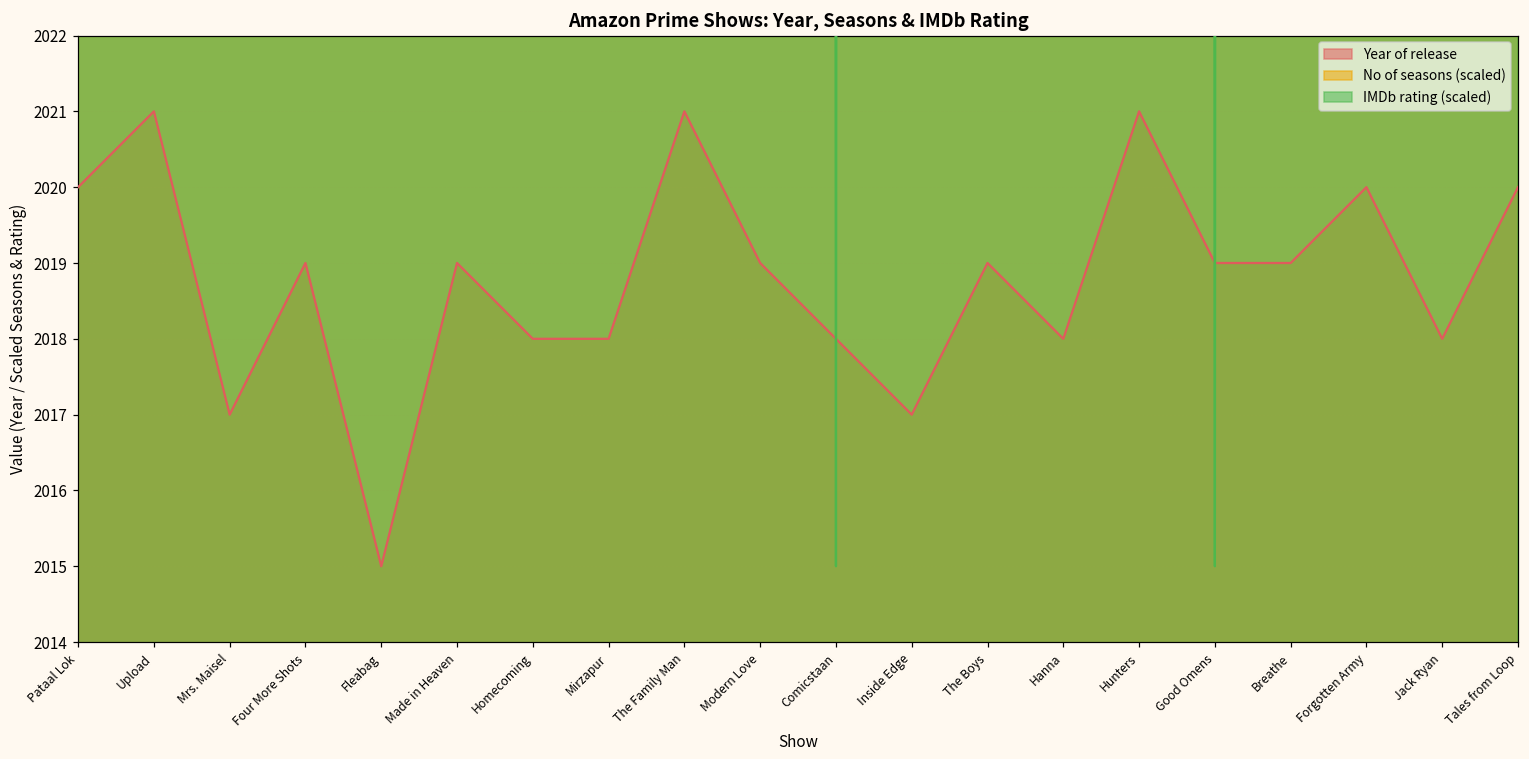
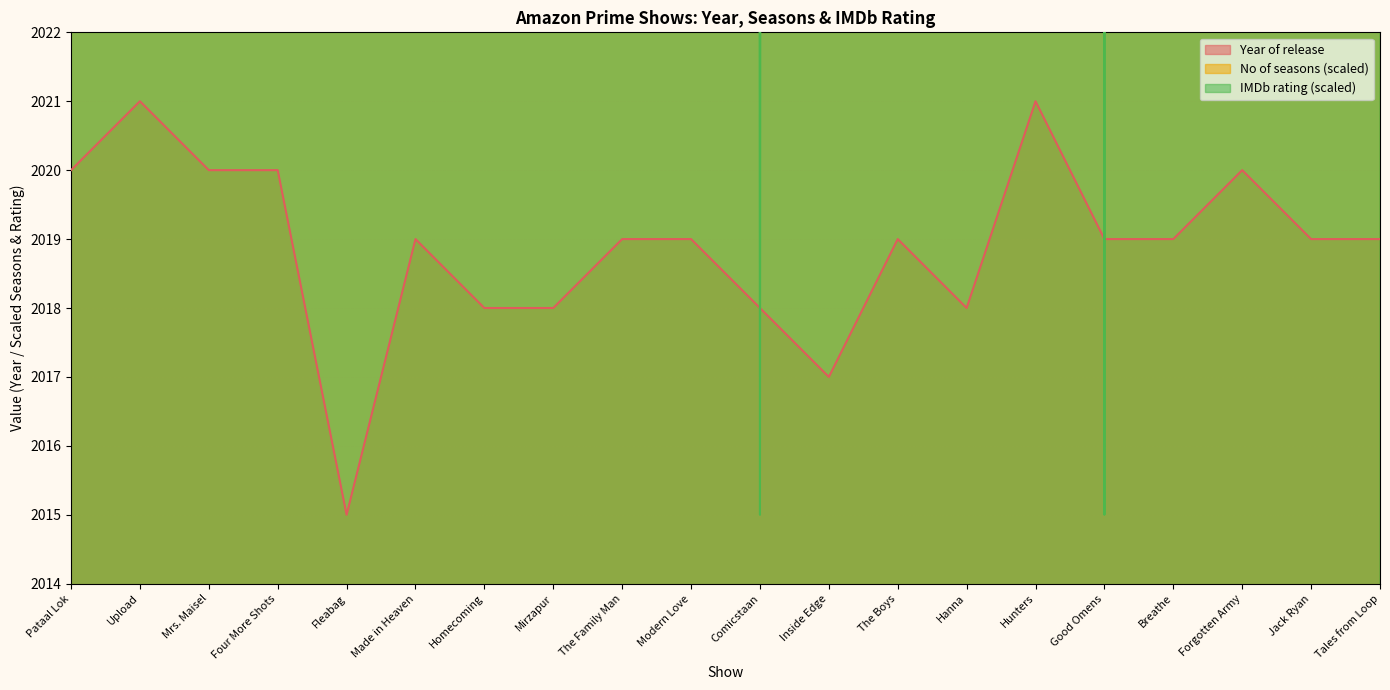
  {
    "Year of release": {
      "Pataal Lok": 2020,
      "Upload": 2021,
-     "Mrs. Maisel": 2017,
-     "Four More Shots": 2019,
+     "Mrs. Maisel": 2020,
+     "Four More Shots": 2020,
      "Fleabag": 2015,
      "Made in Heaven": 2019,
      "Homecoming": 2018,
      "Mirzapur": 2018,
-     "The Family Man": 2021,
+     "The Family Man": 2019,
      "Modern Love": 2019,
      "Comicstaan": 2018,
      "Inside Edge": 2017,
      "The Boys": 2019,
      "Hanna": 2018,
      "Hunters": 2021,
      "Good Omens": 2019,
      "Breathe": 2019,
      "Forgotten Army": 2020,
-     "Jack Ryan": 2018,
-     "Tales from Loop": 2020
+     "Jack Ryan": 2019,
+     "Tales from Loop": 2019
    },
    "IMDb rating (scaled)": {
      "Comicstaan": 2015,
      "Good Omens": 2015
    }
  }
